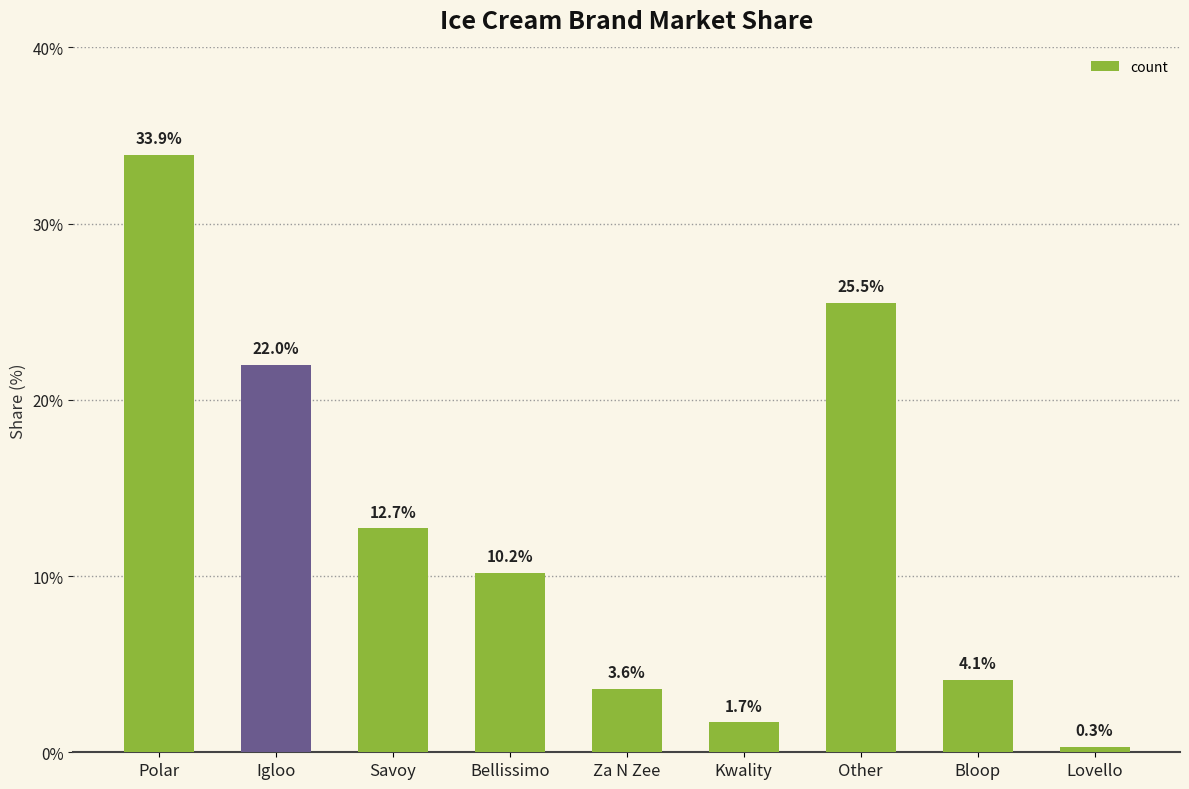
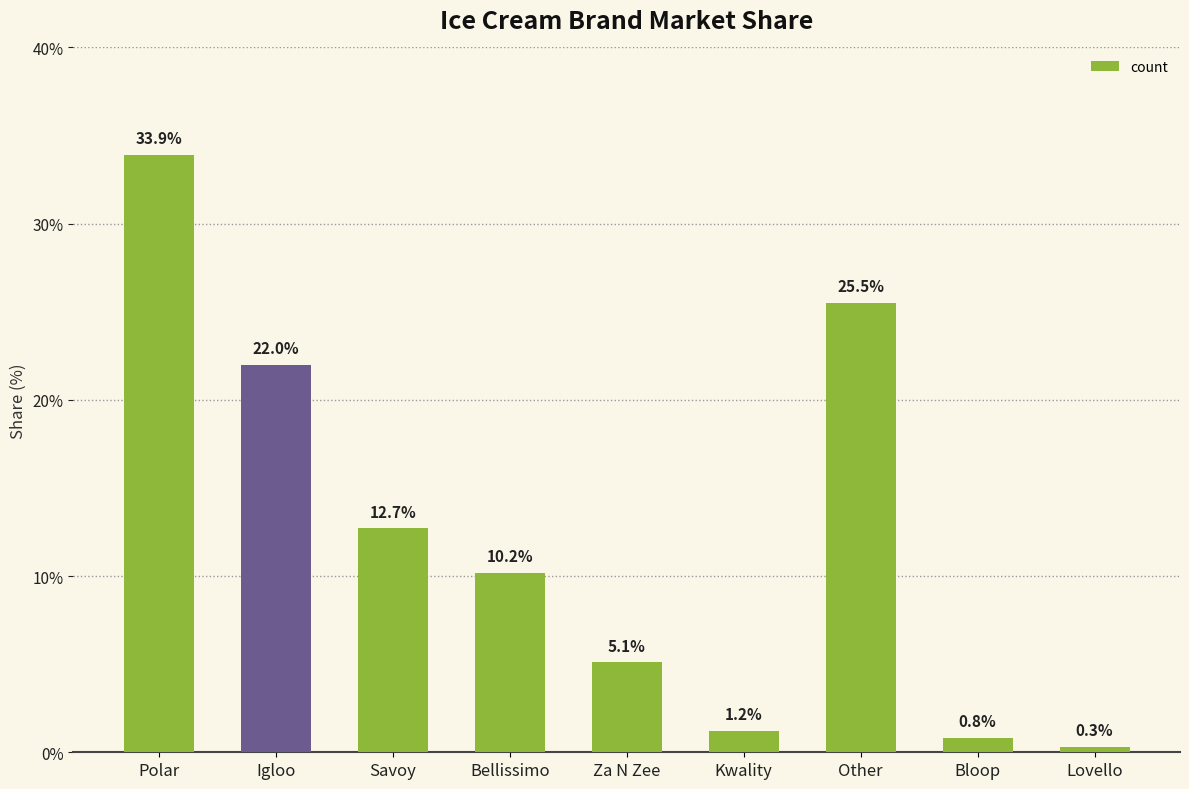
  {
    "Polar": "33.9%",
    "Igloo": "22.0%",
    "Savoy": "12.7%",
    "Bellissimo": "10.2%",
-   "Za N Zee": "3.6%",
-   "Kwality": "1.7%",
+   "Za N Zee": "5.1%",
+   "Kwality": "1.2%",
    "Other": "25.5%",
-   "Bloop": "4.1%",
+   "Bloop": "0.8%",
    "Lovello": "0.3%"
  }
